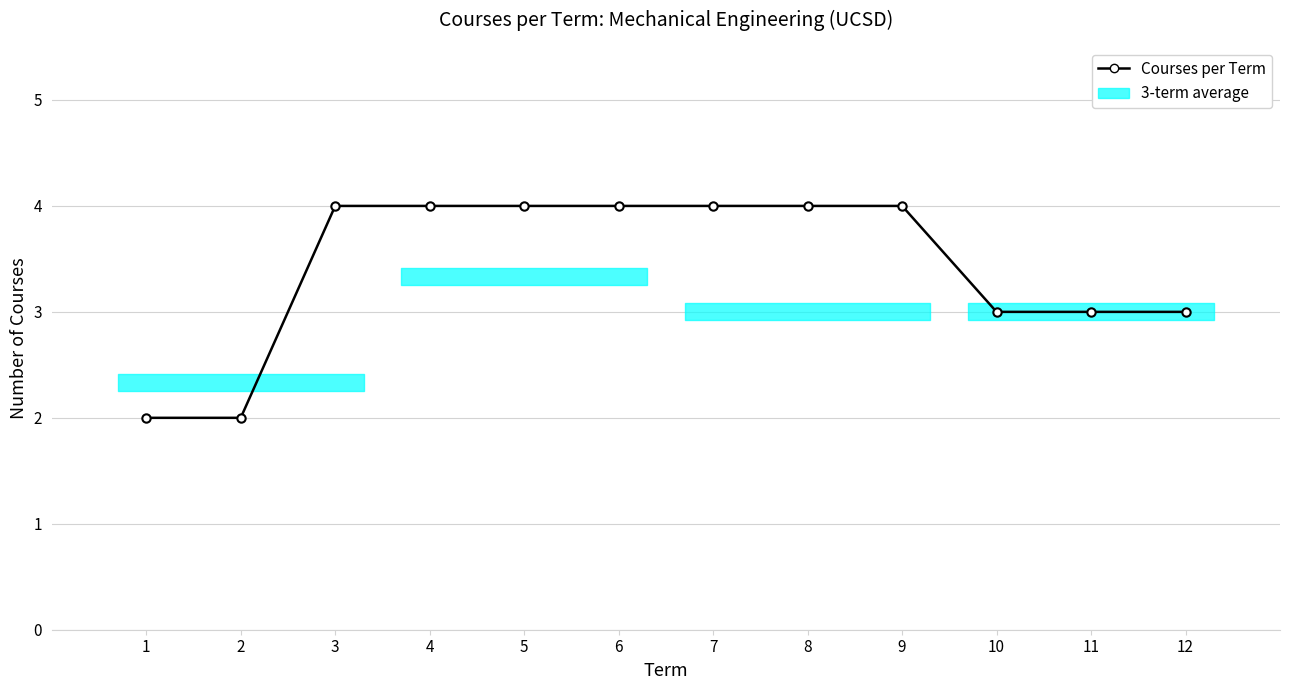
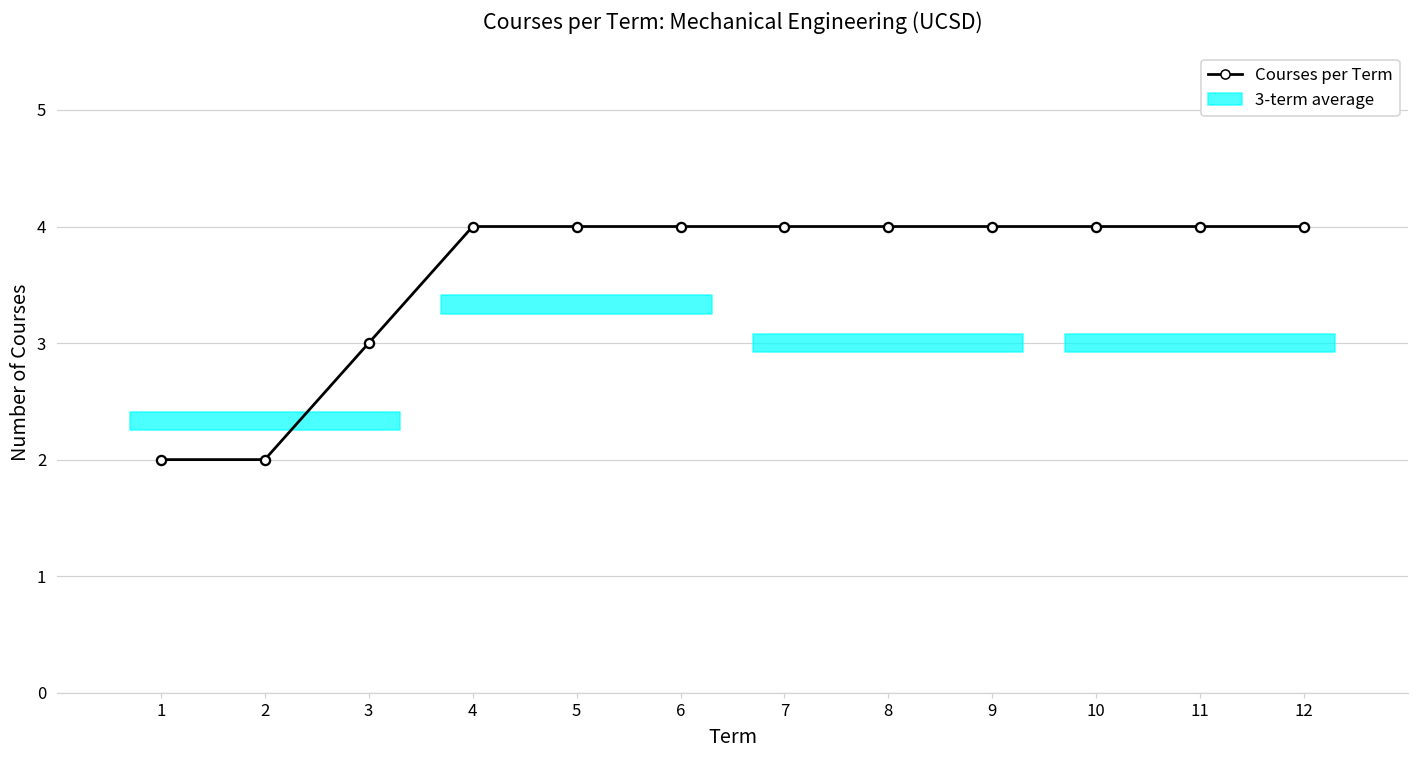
  {
    "Courses per Term": {
      "1": 2,
      "2": 2,
-     "3": 4,
+     "3": 3,
      "4": 4,
      "5": 4,
      "6": 4,
      "7": 4,
      "8": 4,
      "9": 4,
-     "10": 3,
-     "11": 3,
-     "12": 3
+     "10": 4,
+     "11": 4,
+     "12": 4
    }
  }
